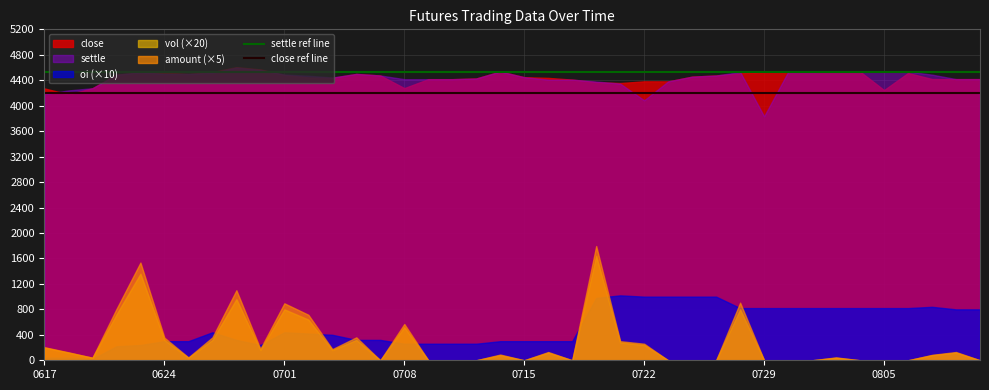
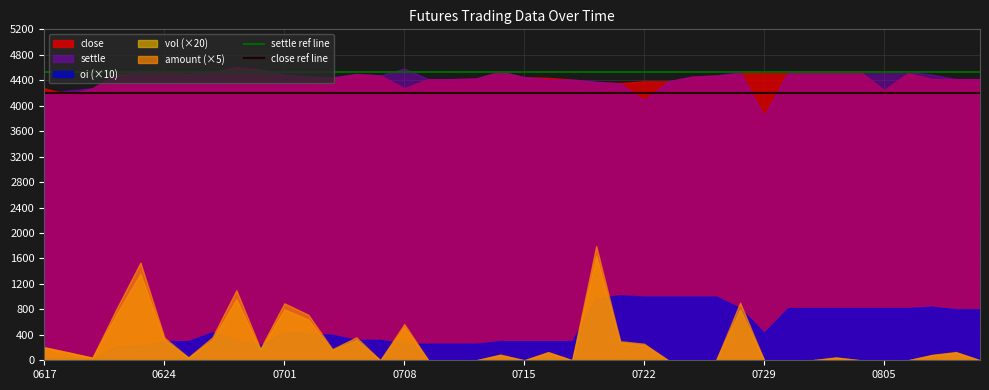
  {
    "close": {
      "0617": 4300,
      "0708": 4300,
      "0722": 4400,
      "0729": 4500,
      "0805": 4200
    },
    "settle": {
      "0617": 4200,
-     "0708": 4400,
+     "0708": 4600,
      "0722": 4100,
      "0729": 3800,
      "0805": 4500
    },
    "oi (×10)": {
      "0617": 0,
      "0701": 400,
      "0708": 300,
      "0715": 300,
      "0722": 1000,
-     "0729": 800,
+     "0729": 400,
      "0805": 800
    }
  }
